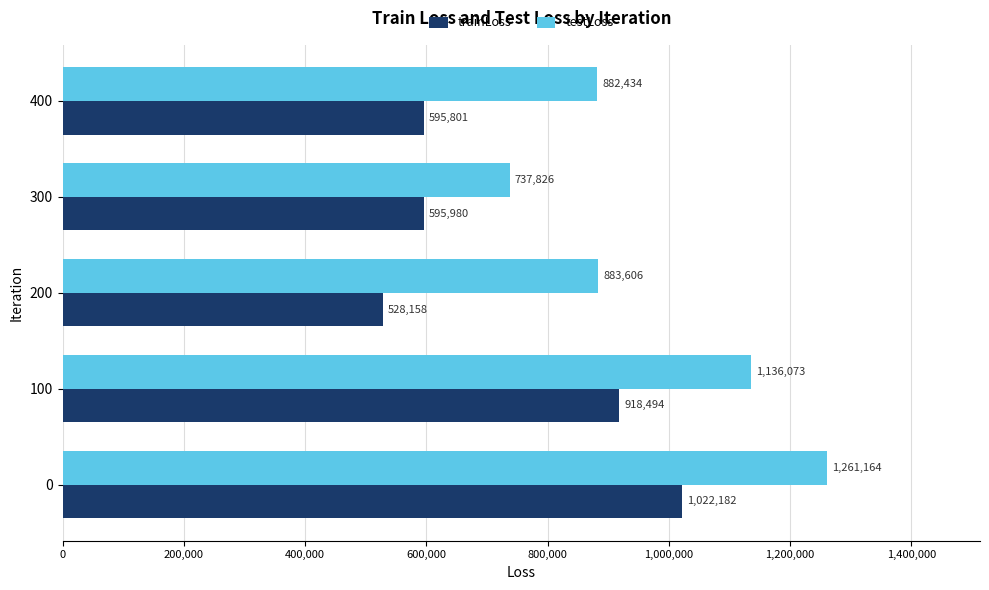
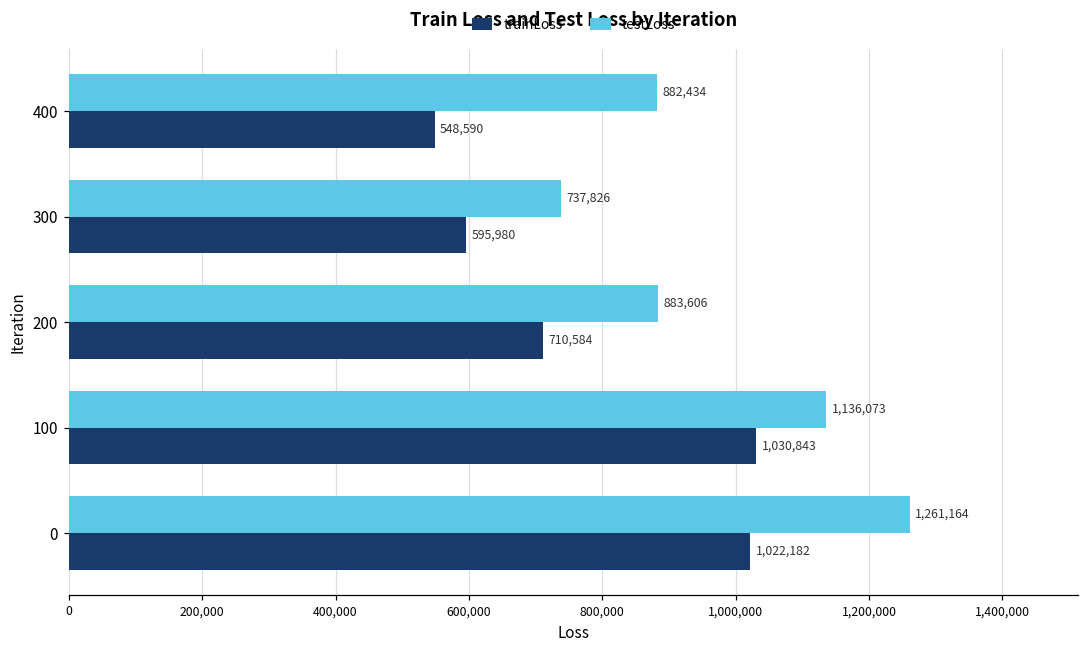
  {
    "trainLoss": {
-     "400": "595,801",
+     "400": "548,590",
      "300": "595,980",
-     "200": "528,158",
-     "100": "918,494",
+     "200": "710,584",
+     "100": "1,030,843",
      "0": "1,022,182"
    },
    "testLoss": {
      "400": "882,434",
      "300": "737,826",
      "200": "883,606",
      "100": "1,136,073",
      "0": "1,261,164"
    }
  }
